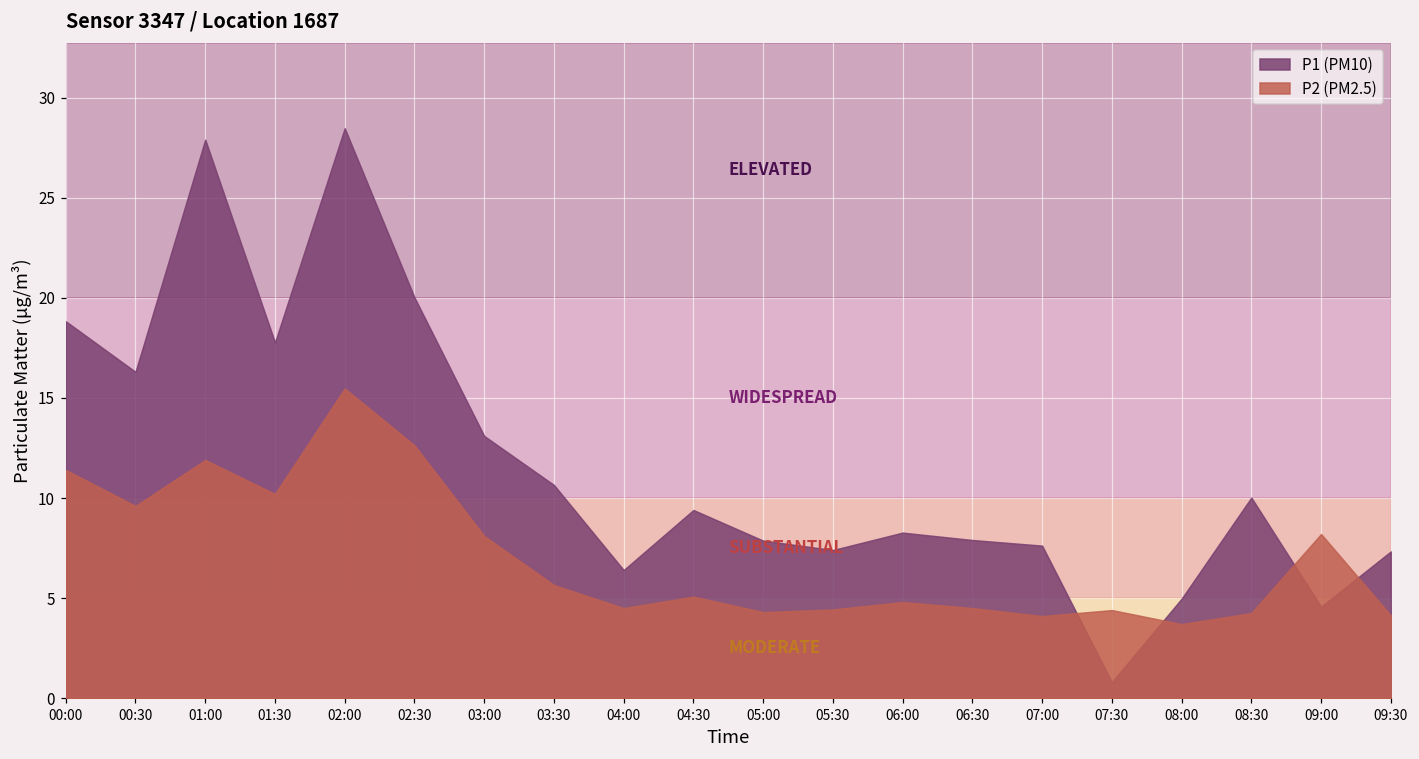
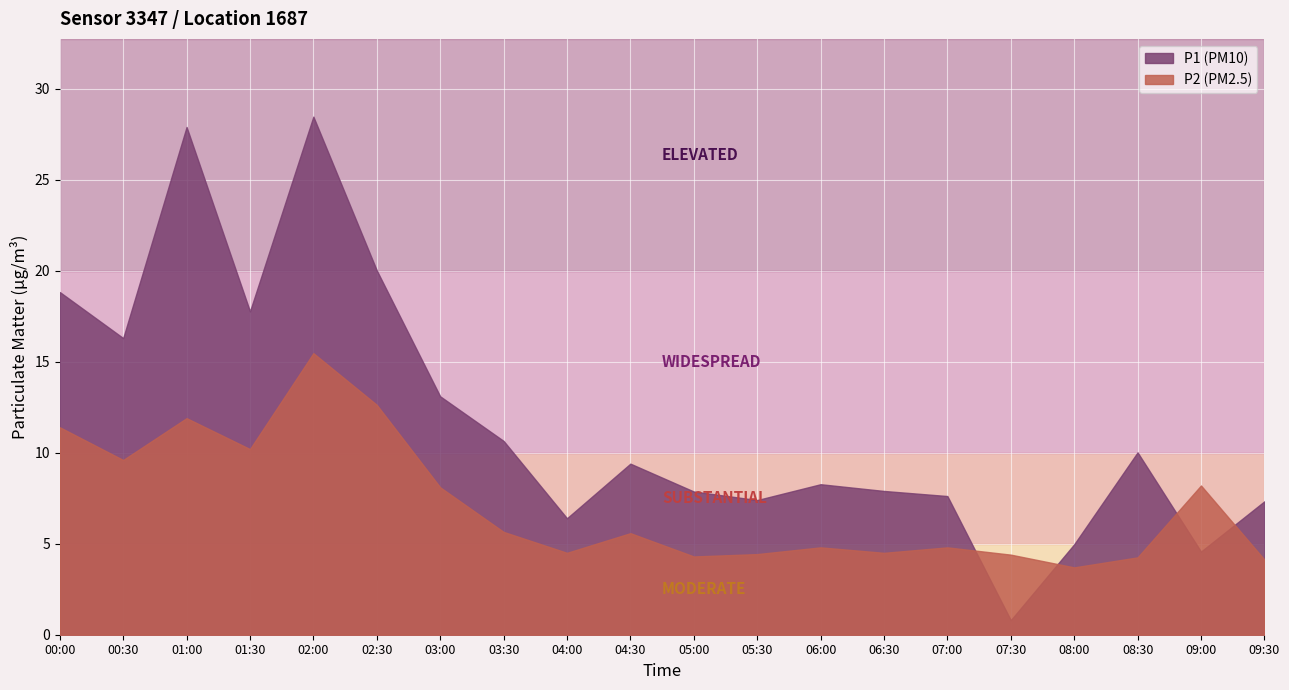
  {
    "P1 (PM10)": {
      "00:00": 18.8,
      "00:30": 16.3,
      "01:00": 27.9,
      "01:30": 17.8,
      "02:00": 28.5,
      "02:30": 20.0,
      "03:00": 13.1,
      "03:30": 10.7,
      "04:00": 6.4,
      "04:30": 9.4,
      "05:00": 7.9,
      "05:30": 7.4,
      "06:00": 8.3,
      "06:30": 7.9,
      "07:00": 7.6,
      "07:30": 0.8,
      "08:00": 5.0,
      "08:30": 10.0,
      "09:00": 4.6,
      "09:30": 7.3
    },
    "P2 (PM2.5)": {
      "00:00": 11.4,
      "00:30": 9.6,
      "01:00": 11.9,
      "01:30": 10.2,
      "02:00": 15.5,
      "02:30": 12.6,
      "03:00": 8.1,
      "03:30": 5.7,
      "04:00": 4.5,
-     "04:30": 5.1,
+     "04:30": 5.6,
      "05:00": 4.3,
      "05:30": 4.4,
      "06:00": 4.8,
      "06:30": 4.5,
-     "07:00": 4.1,
+     "07:00": 4.8,
      "07:30": 4.4,
      "08:00": 3.7,
      "08:30": 4.3,
      "09:00": 8.2,
      "09:30": 4.1
    }
  }
